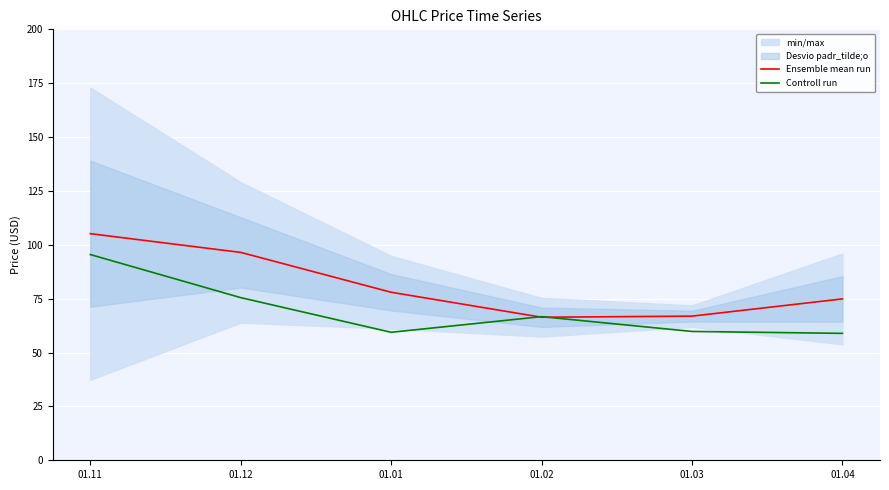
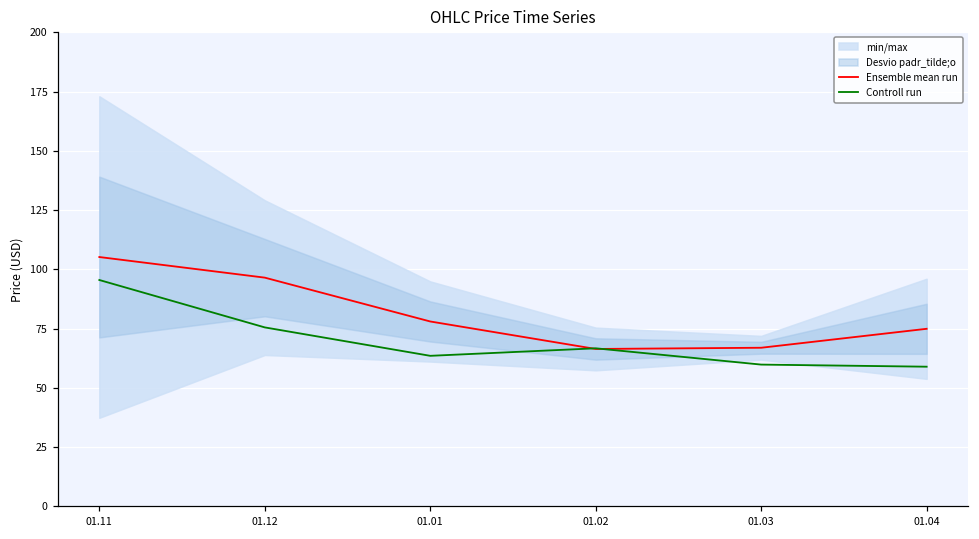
  {
    "Ensemble mean run": {
      "01.11": 105,
      "01.12": 96,
      "01.01": 78,
      "01.03": 67,
      "01.04": 75
    },
    "Controll run": {
      "01.11": 95,
      "01.12": 75,
-     "01.01": 59,
+     "01.01": 63,
      "01.03": 60,
      "01.04": 59
    }
  }
